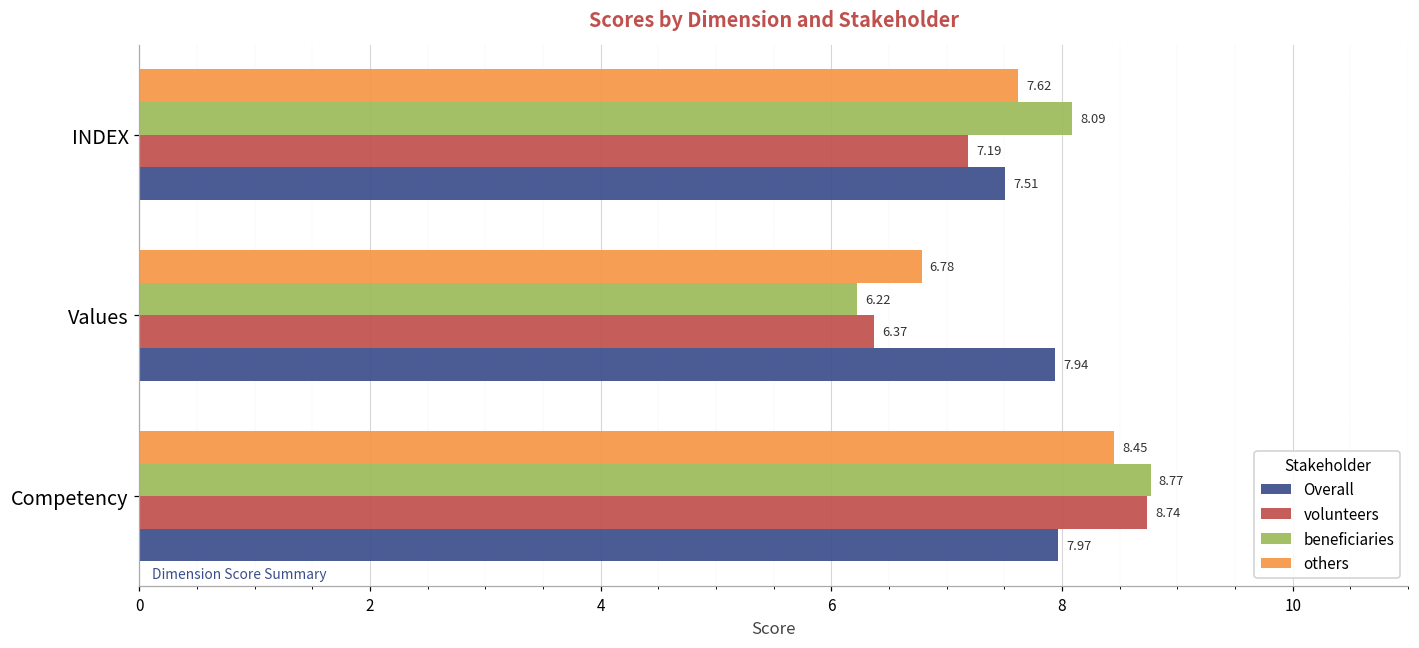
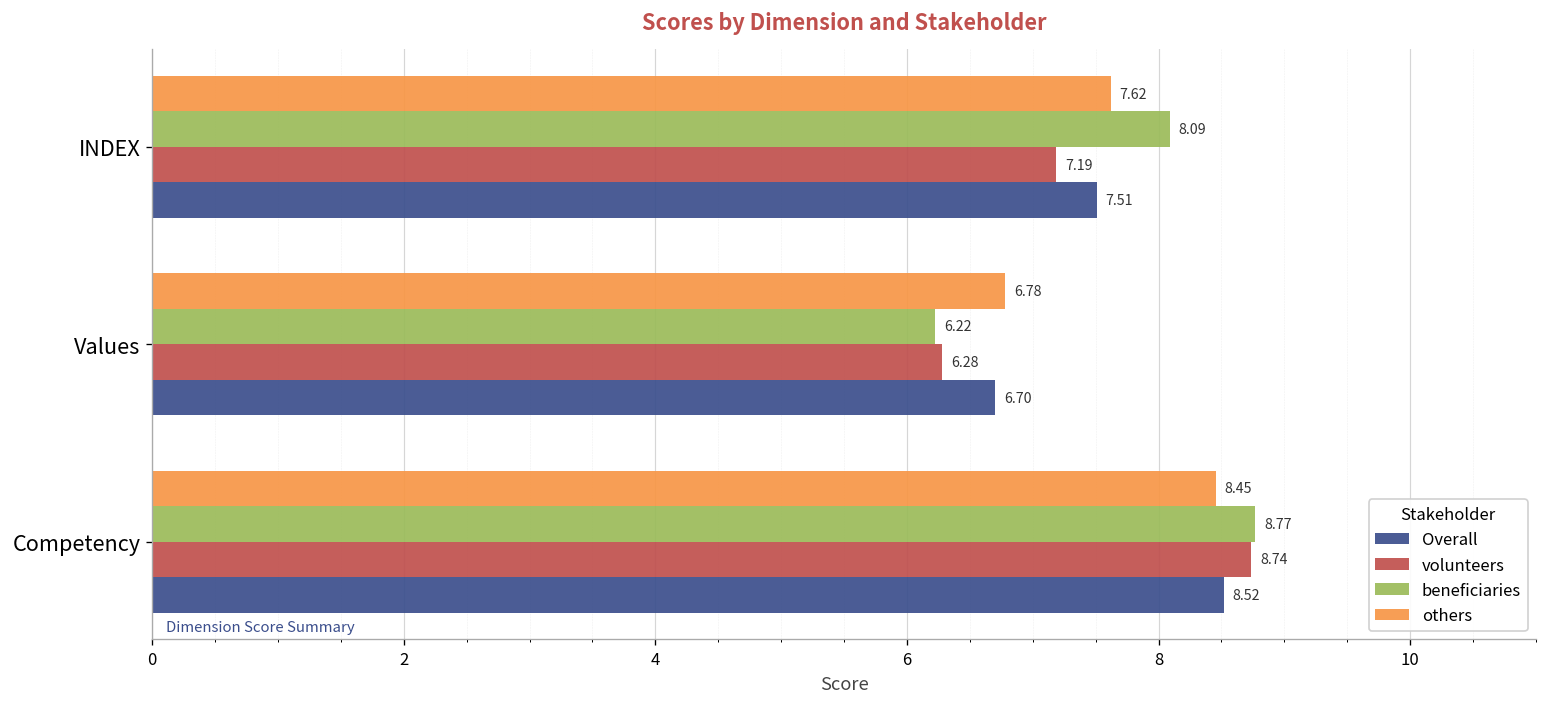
  {
    "Overall": {
      "INDEX": 7.51,
-     "Values": 7.94,
-     "Competency": 7.97
+     "Values": 6.70,
+     "Competency": 8.52
    },
    "volunteers": {
      "INDEX": 7.19,
-     "Values": 6.37,
+     "Values": 6.28,
      "Competency": 8.74
    },
    "beneficiaries": {
      "INDEX": 8.09,
      "Values": 6.22,
      "Competency": 8.77
    },
    "others": {
      "INDEX": 7.62,
      "Values": 6.78,
      "Competency": 8.45
    }
  }
